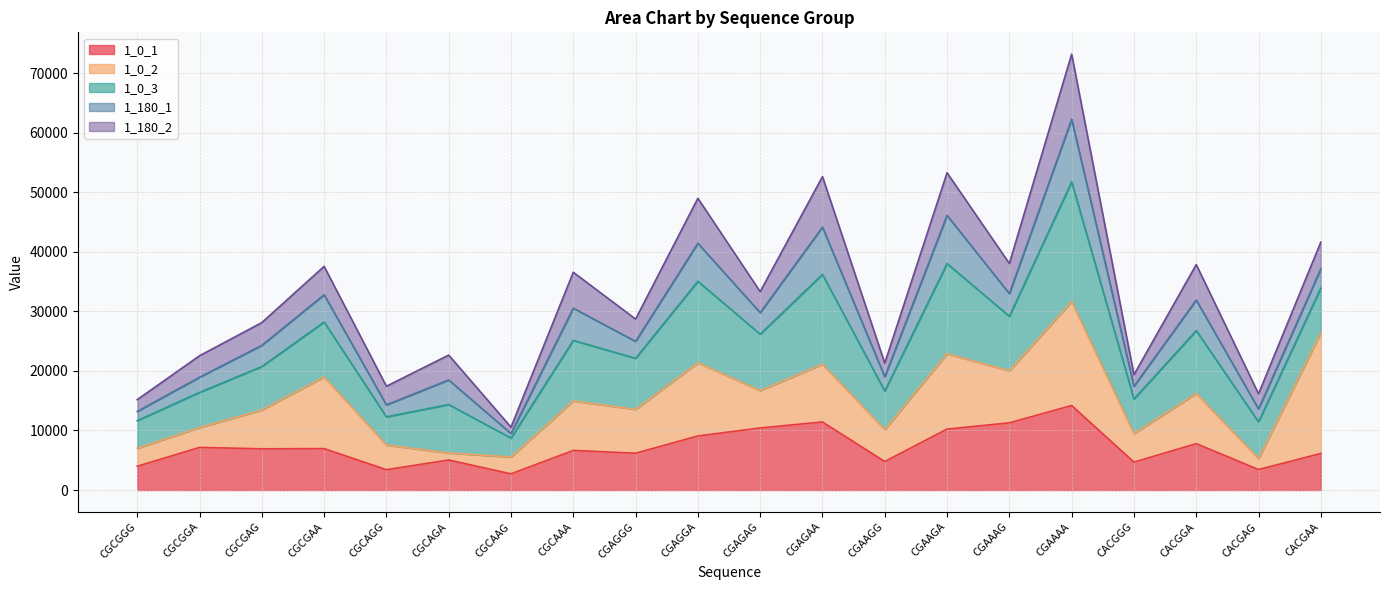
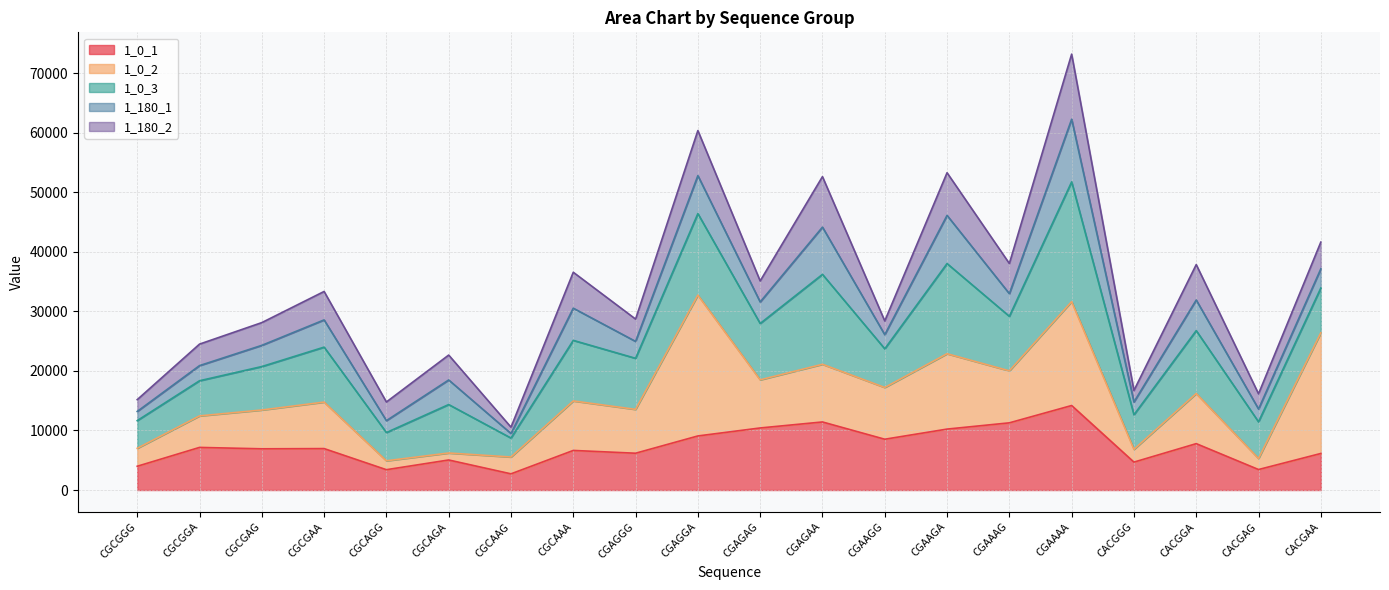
  {
    "1_0_1": {
      "CGCGGG": 4000,
      "CGCGGA": 7000,
      "CGCGAG": 7000,
      "CGCGAA": 7000,
      "CGCAGG": 3000,
      "CGCAGA": 5000,
      "CGCAAG": 3000,
      "CGCAAA": 7000,
      "CGAGGG": 6000,
      "CGAGGA": 9000,
      "CGAGAG": 10000,
      "CGAGAA": 11000,
-     "CGAAGG": 5000,
+     "CGAAGG": 9000,
      "CGAAGA": 10000,
      "CGAAAG": 11000,
      "CGAAAA": 14000,
      "CACGGG": 5000,
      "CACGGA": 8000,
      "CACGAG": 3000,
      "CACGAA": 6000
    },
    "1_0_2": {
      "CGCGGG": 3000,
-     "CGCGGA": 3000,
+     "CGCGGA": 5000,
      "CGCGAG": 7000,
-     "CGCGAA": 12000,
-     "CGCAGG": 4000,
+     "CGCGAA": 8000,
+     "CGCAGG": 1000,
      "CGCAGA": 1000,
      "CGCAAG": 3000,
      "CGCAAA": 8000,
      "CGAGGG": 7000,
-     "CGAGGA": 12000,
-     "CGAGAG": 6000,
+     "CGAGGA": 24000,
+     "CGAGAG": 8000,
      "CGAGAA": 10000,
-     "CGAAGG": 5000,
+     "CGAAGG": 9000,
      "CGAAGA": 13000,
      "CGAAAG": 9000,
      "CGAAAA": 17000,
-     "CACGGG": 5000,
+     "CACGGG": 2000,
      "CACGGA": 8000,
      "CACGAG": 2000,
      "CACGAA": 20000
    }
  }
